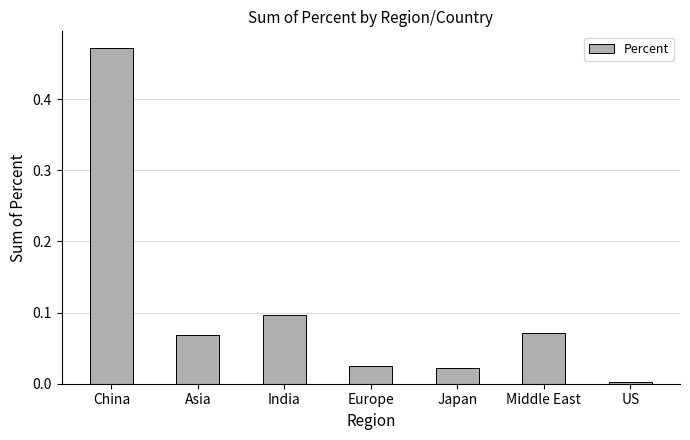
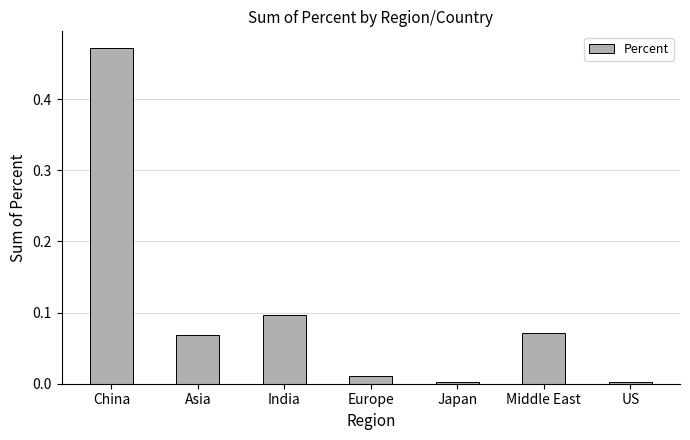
  {
    "China": 0.47,
    "Asia": 0.07,
    "India": 0.10,
-   "Europe": 0.02,
-   "Japan": 0.02,
+   "Europe": 0.01,
+   "Japan": 0.00,
    "Middle East": 0.07
  }
